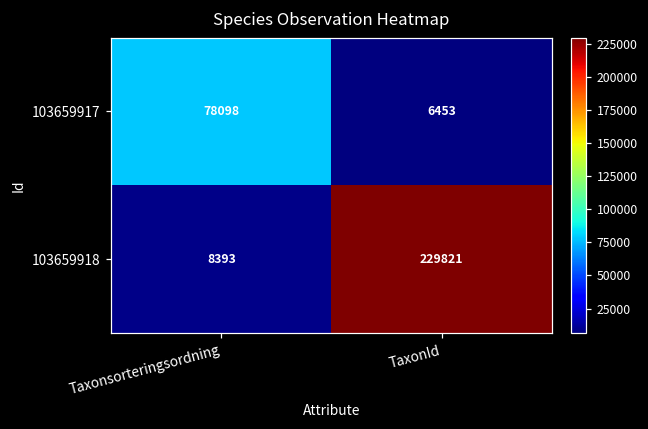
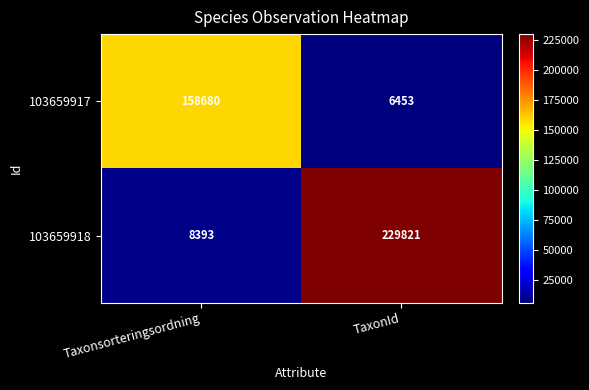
  {
    "103659917": {
-     "Taxonsorteringsordning": 78098,
+     "Taxonsorteringsordning": 158680,
      "TaxonId": 6453
    },
    "103659918": {
      "Taxonsorteringsordning": 8393,
      "TaxonId": 229821
    }
  }
